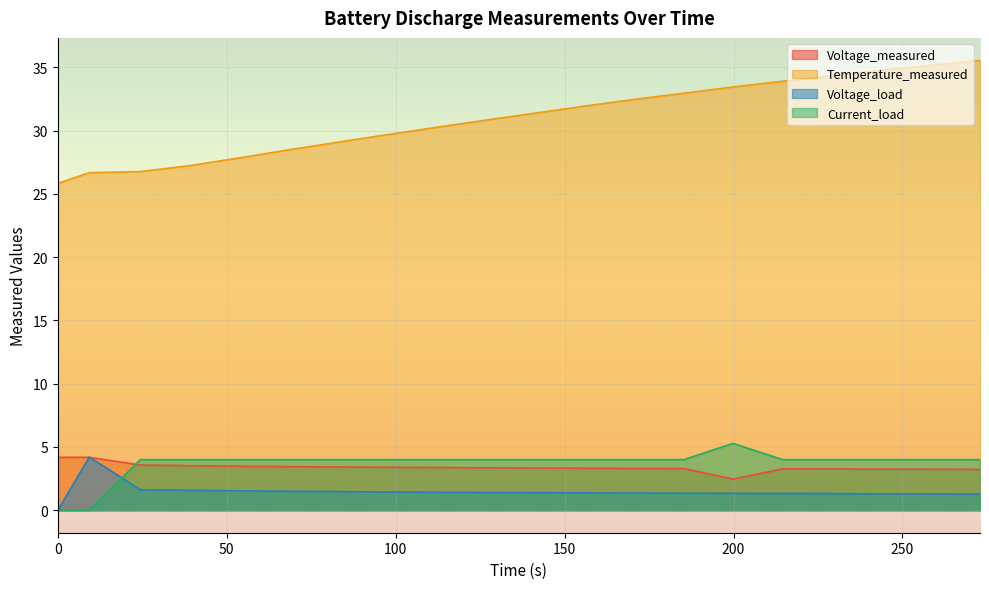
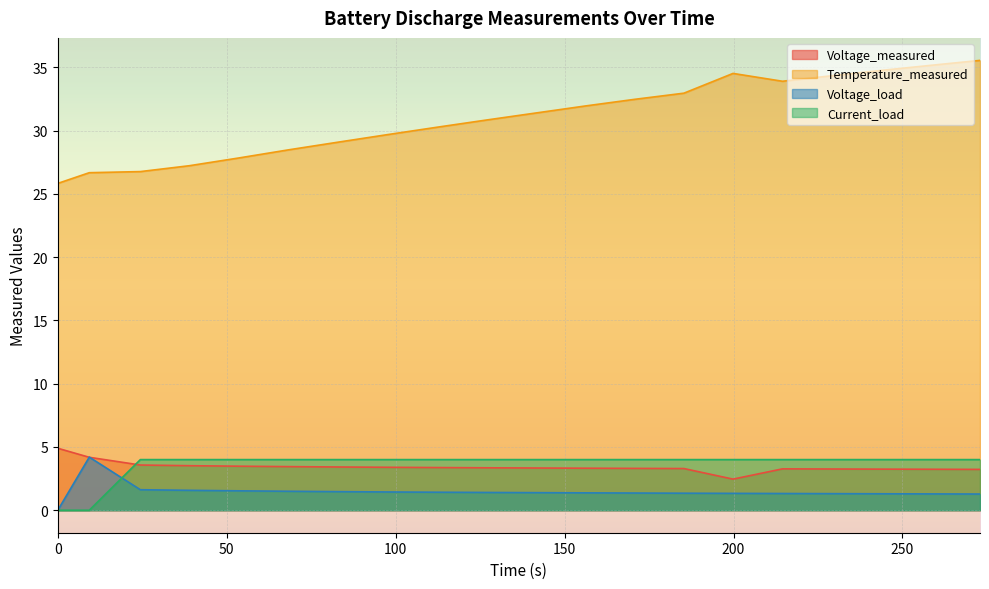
  {
    "Voltage_measured": {
-     "0": 4.2,
+     "0": 4.9,
      "200": 2.5
    },
    "Temperature_measured": {
      "0": 25.8,
-     "200": 33.4
+     "200": 34.5
    },
    "Voltage_load": {
      "200": 1.3
    },
    "Current_load": {
-     "200": 5.3
+     "200": 4.0
    }
  }
